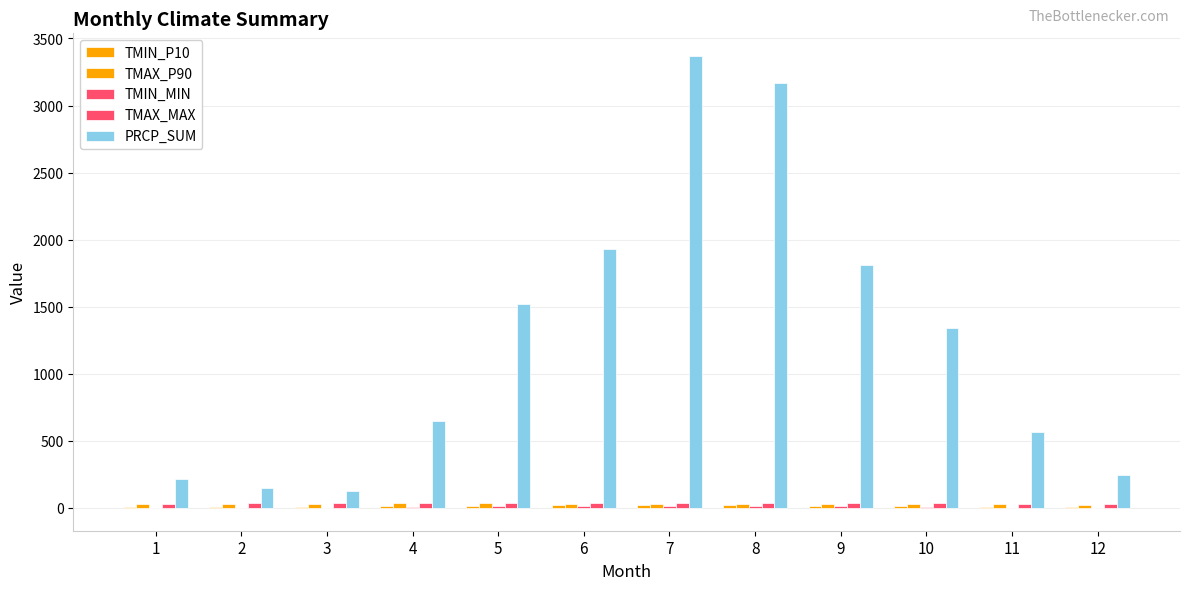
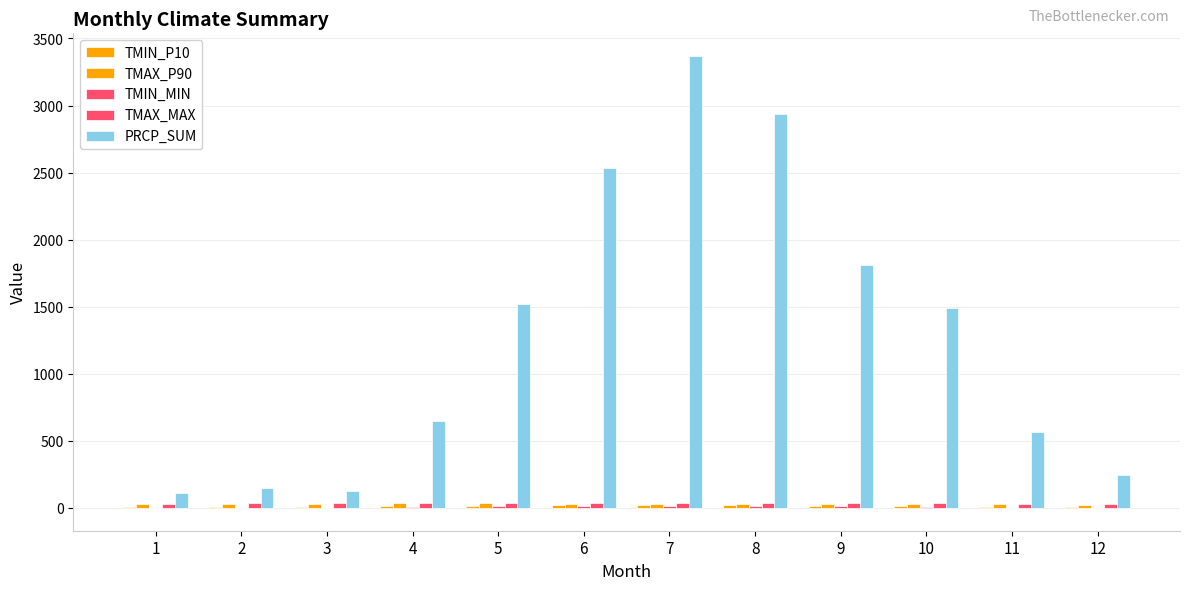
  {
    "PRCP_SUM": {
-     "1": 220,
+     "1": 110,
      "2": 150,
      "3": 130,
      "4": 650,
      "5": 1520,
-     "6": 1930,
+     "6": 2540,
      "7": 3370,
-     "8": 3170,
+     "8": 2930,
      "9": 1810,
-     "10": 1340,
+     "10": 1490,
      "11": 560,
      "12": 250
    }
  }
